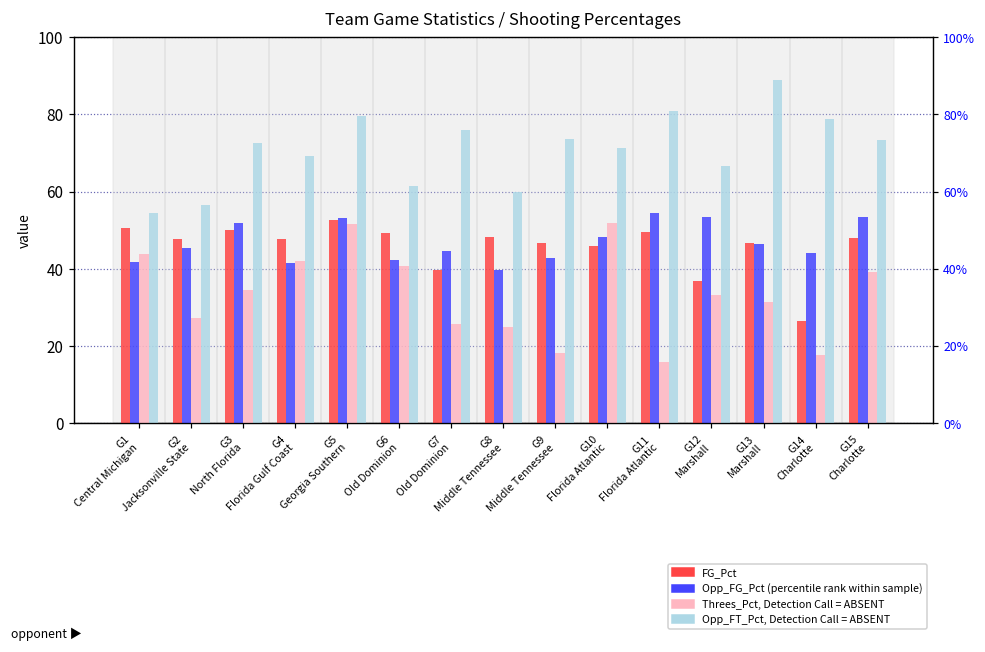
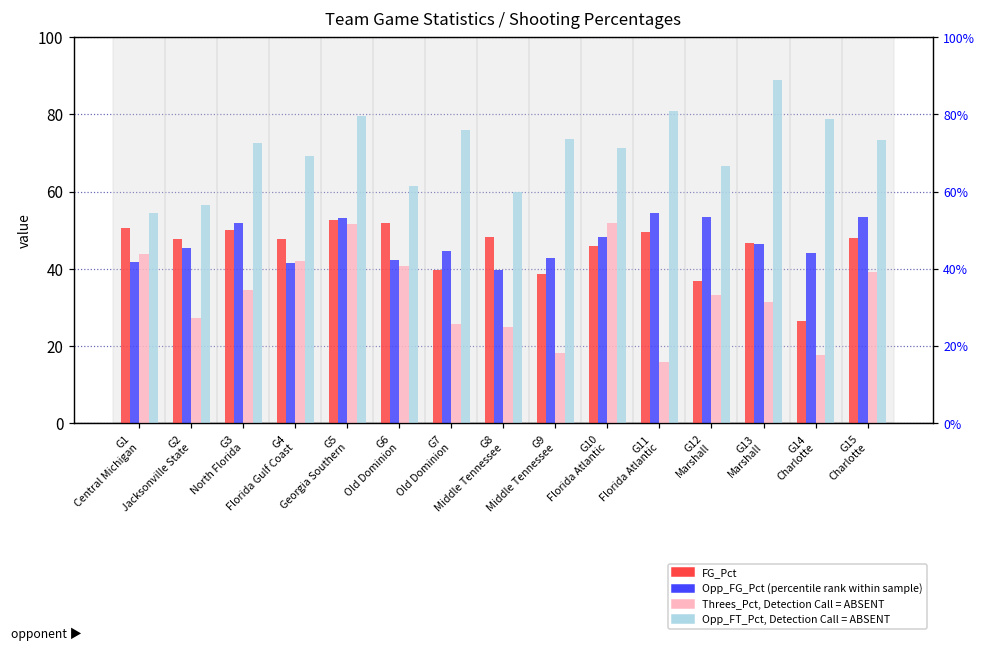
  {
    "FG_Pct": {
      "G1 Central Michigan": 51,
      "G2 Jacksonville State": 48,
      "G3 North Florida": 50,
      "G4 Florida Gulf Coast": 48,
      "G5 Georgia Southern": 53,
-     "G6 Old Dominion": 49,
+     "G6 Old Dominion": 52,
      "G7 Old Dominion": 40,
      "G8 Middle Tennessee": 48,
-     "G9 Middle Tennessee": 47,
+     "G9 Middle Tennessee": 39,
      "G10 Florida Atlantic": 46,
      "G11 Florida Atlantic": 50,
      "G12 Marshall": 37,
      "G13 Marshall": 47,
      "G14 Charlotte": 27,
      "G15 Charlotte": 48
    }
  }
